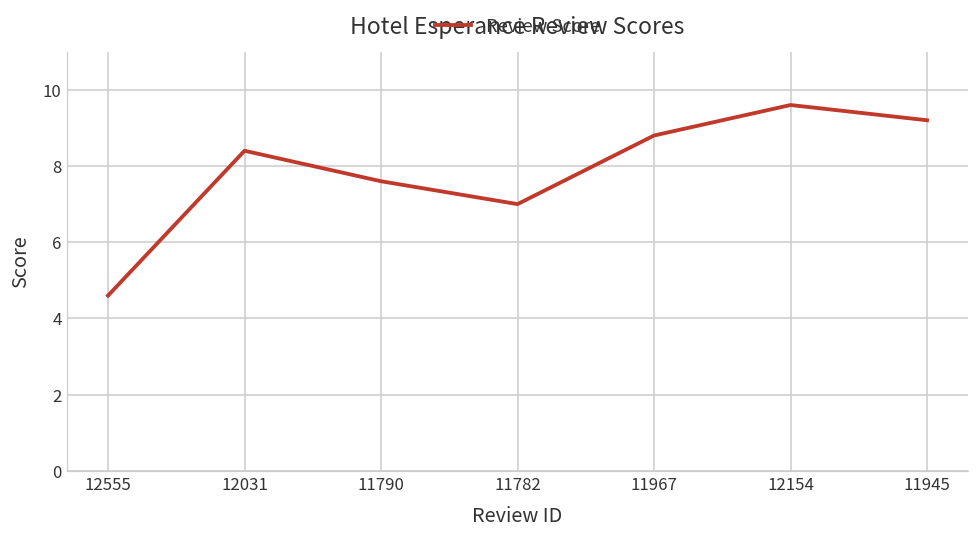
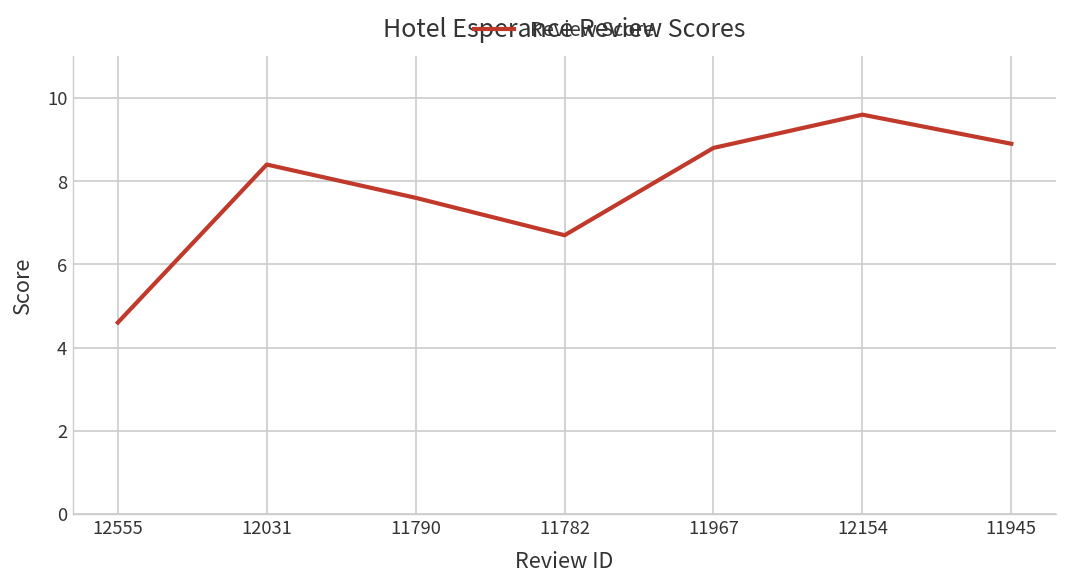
  {
    "12555": 4.6,
    "12031": 8.4,
    "11790": 7.6,
-   "11782": 7.0,
+   "11782": 6.7,
    "11967": 8.8,
    "12154": 9.6,
-   "11945": 9.2
+   "11945": 8.9
  }
